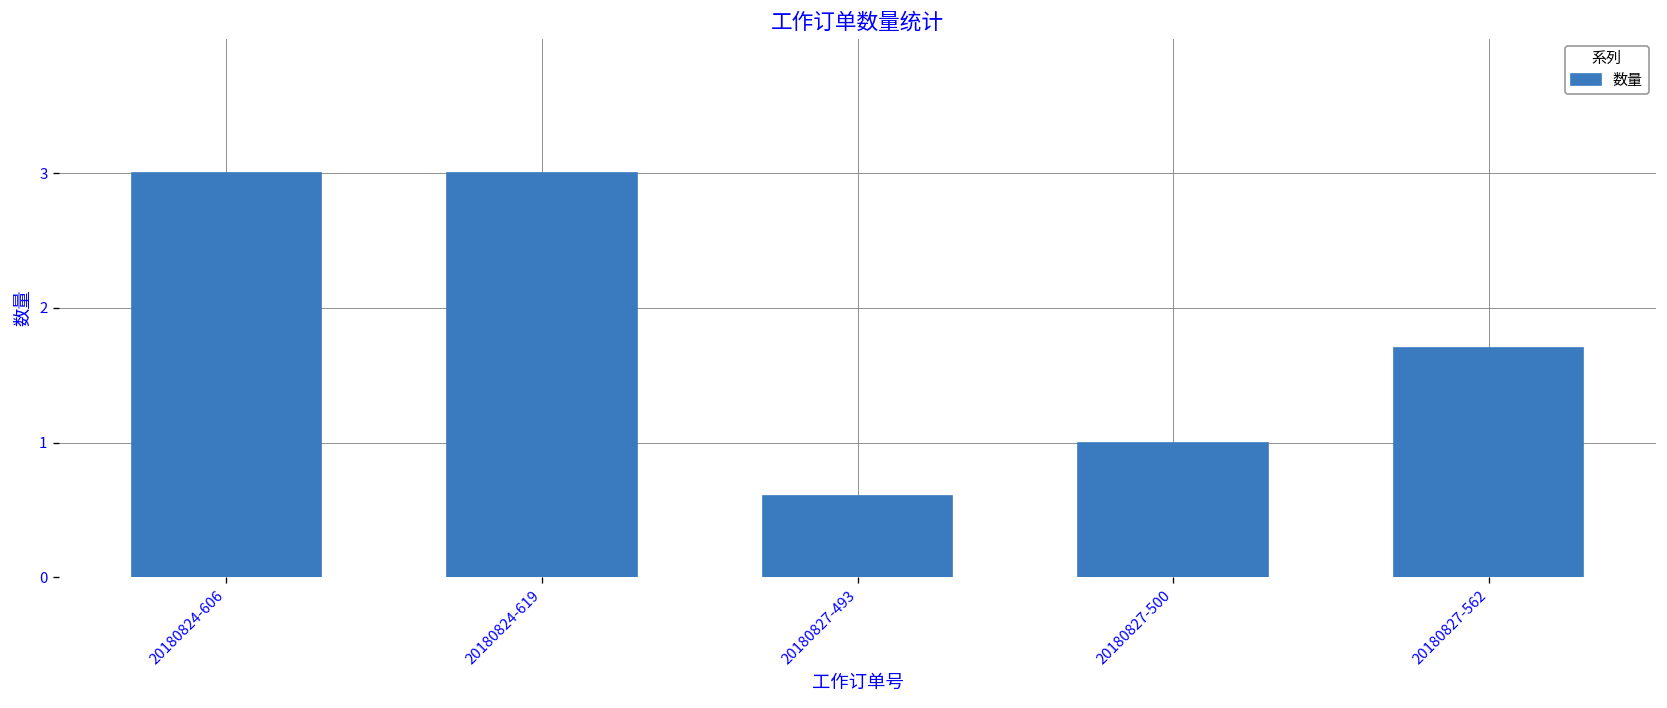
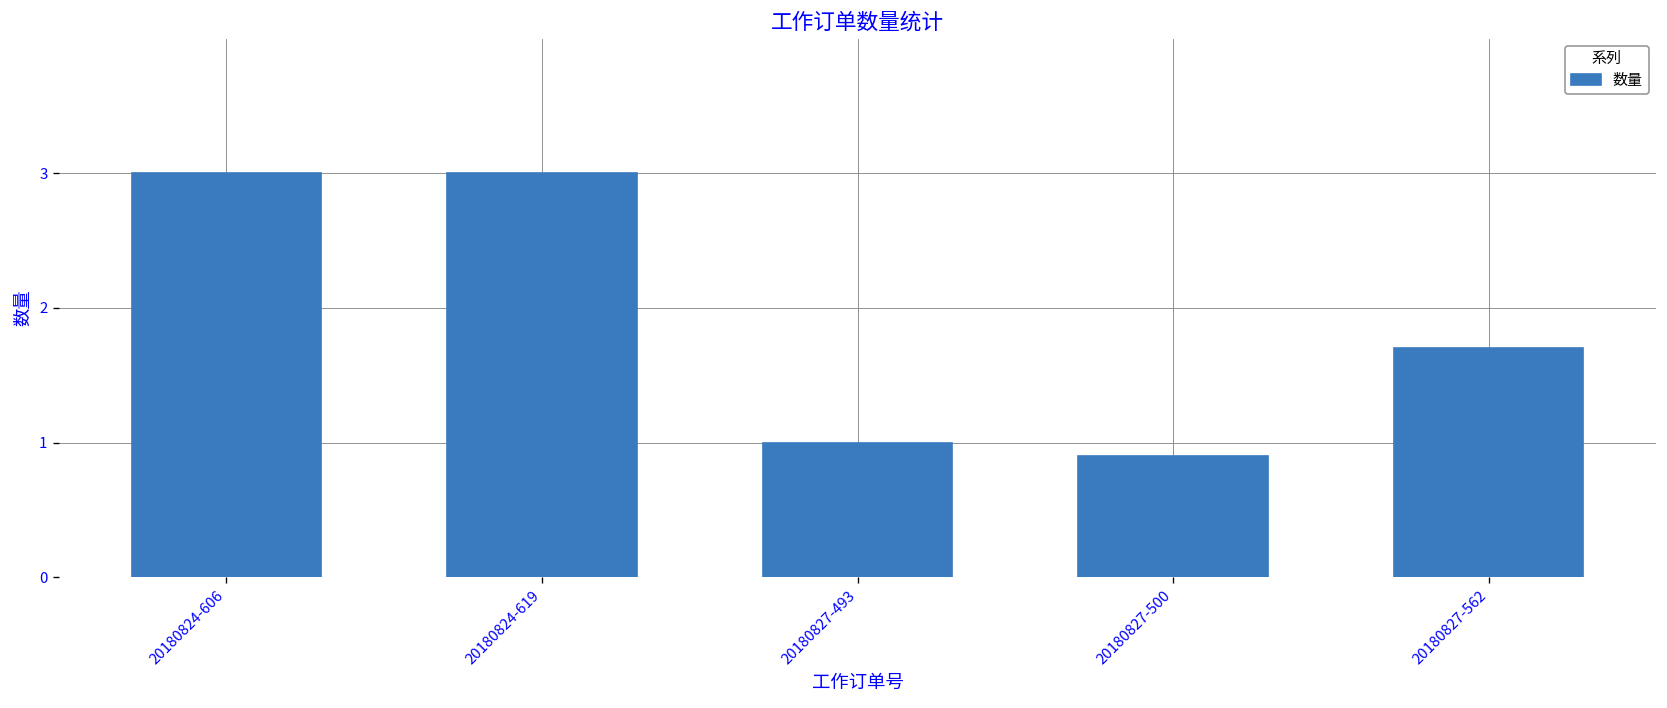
  {
    "20180824-606": 3.0,
    "20180824-619": 3.0,
-   "20180827-493": 0.6,
-   "20180827-500": 1.0,
+   "20180827-493": 1.0,
+   "20180827-500": 0.9,
    "20180827-562": 1.7
  }
